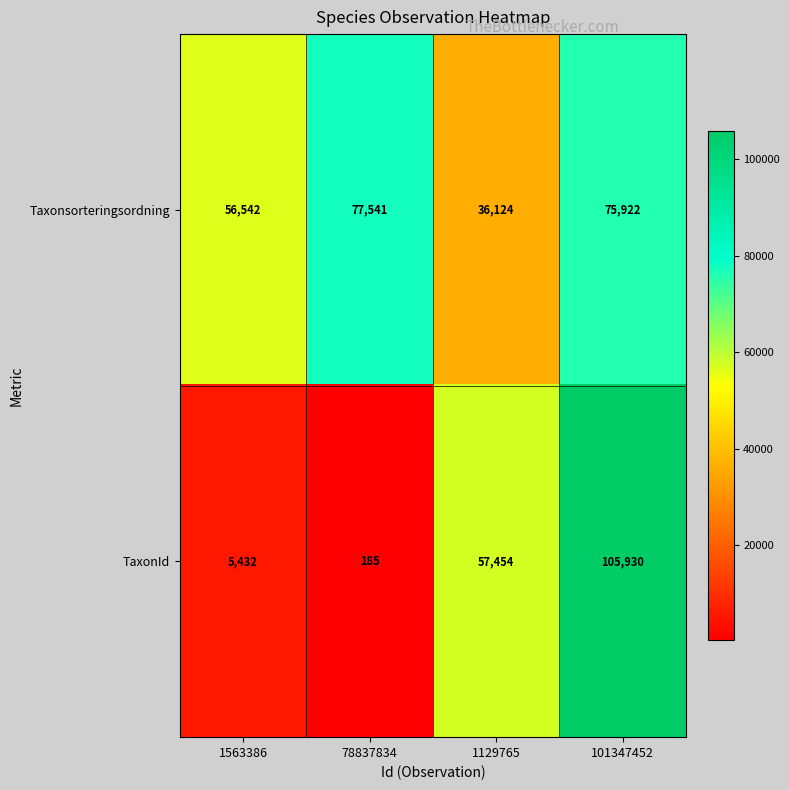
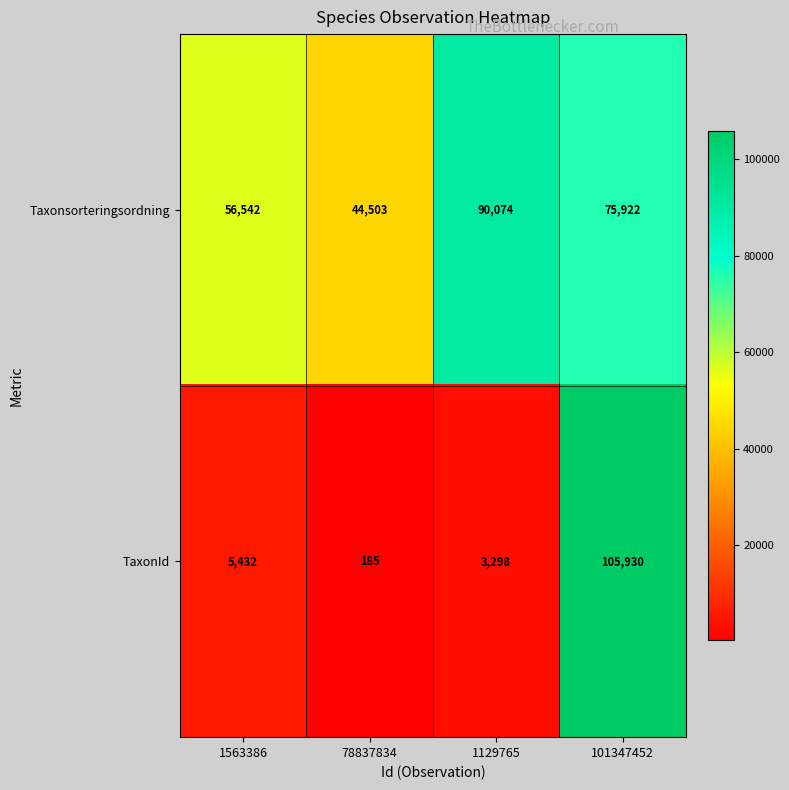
  {
    "Taxonsorteringsordning": {
      "1563386": "56,542",
-     "78837834": "77,541",
-     "1129765": "36,124",
+     "78837834": "44,503",
+     "1129765": "90,074",
      "101347452": "75,922"
    },
    "TaxonId": {
      "1563386": "5,432",
      "78837834": "185",
-     "1129765": "57,454",
+     "1129765": "3,298",
      "101347452": "105,930"
    }
  }
